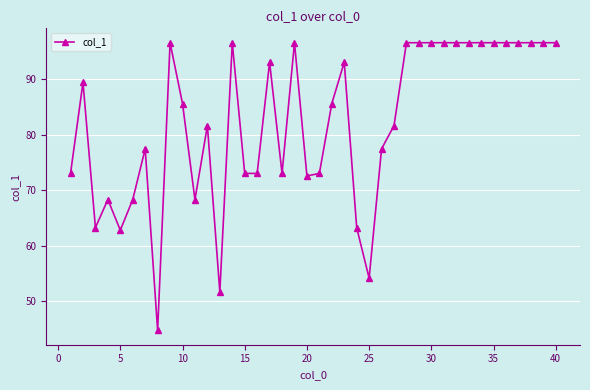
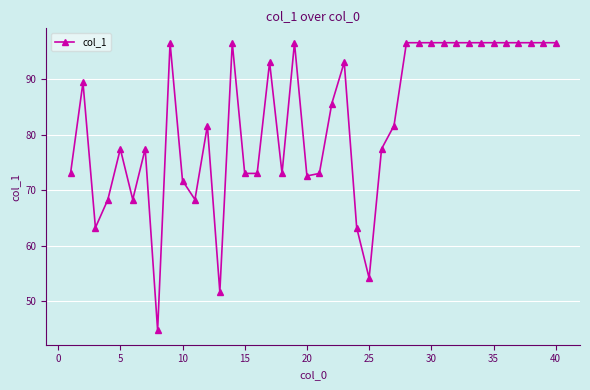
  {
-   "5": 63,
-   "10": 86,
+   "5": 77,
+   "10": 72,
    "15": 73,
    "20": 73,
    "25": 54,
    "30": 97,
    "35": 97,
    "40": 97
  }
